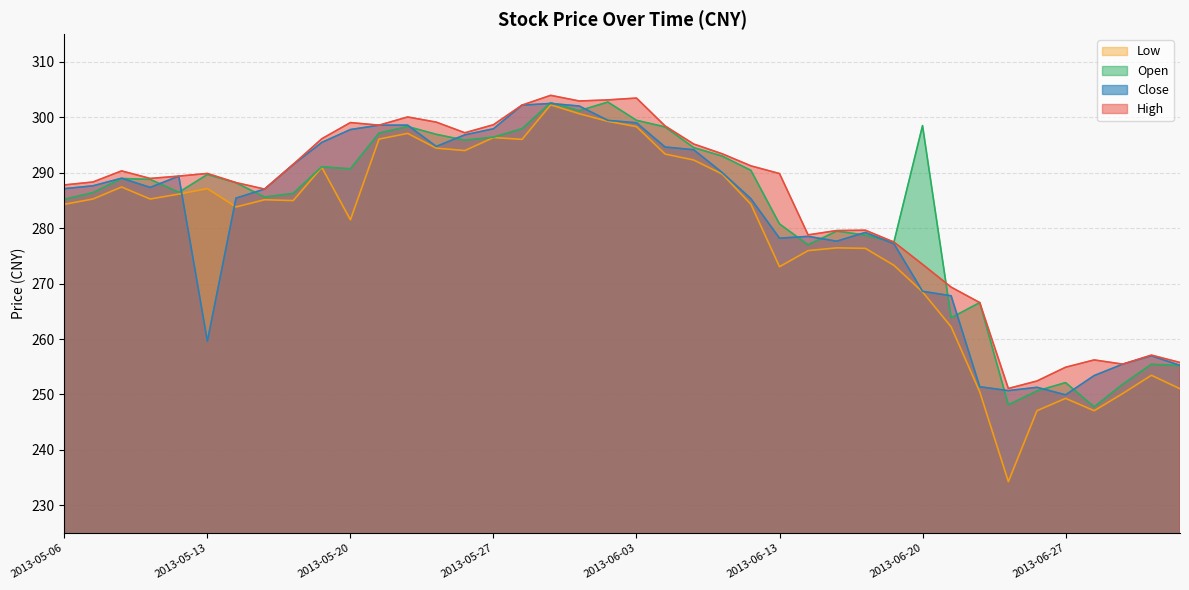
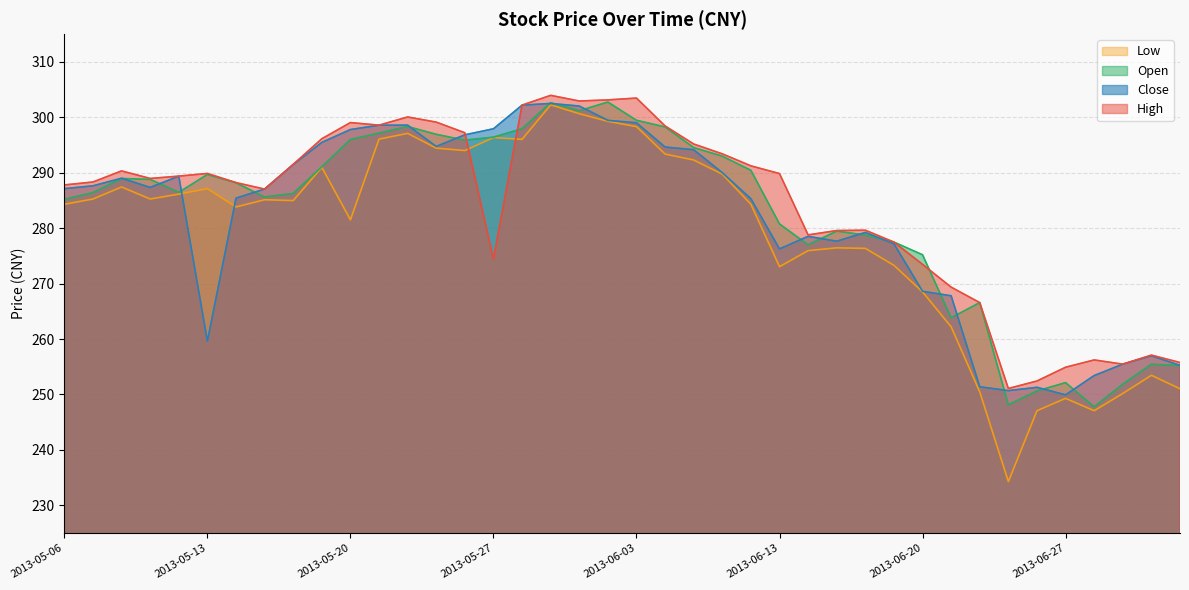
  {
    "Low": {
      "2013-05-06": 284,
      "2013-05-13": 287,
      "2013-05-20": 282,
      "2013-06-03": 298,
      "2013-06-13": 273,
      "2013-06-27": 249
    },
    "Open": {
      "2013-05-06": 285,
-     "2013-05-20": 291,
+     "2013-05-20": 296,
      "2013-06-13": 281,
-     "2013-06-20": 299,
+     "2013-06-20": 275,
      "2013-06-27": 252
    },
    "Close": {
      "2013-05-06": 287,
      "2013-05-13": 260,
      "2013-05-20": 298,
      "2013-05-27": 298,
-     "2013-06-13": 278,
+     "2013-06-13": 276,
      "2013-06-27": 250
    },
    "High": {
      "2013-05-06": 288,
      "2013-05-20": 299,
-     "2013-05-27": 299,
+     "2013-05-27": 274,
      "2013-06-03": 303,
      "2013-06-13": 290,
      "2013-06-20": 273,
      "2013-06-27": 255
    }
  }
